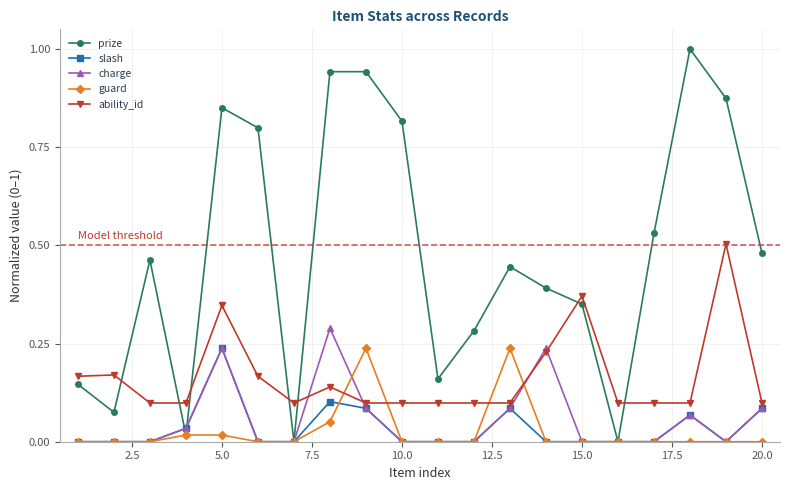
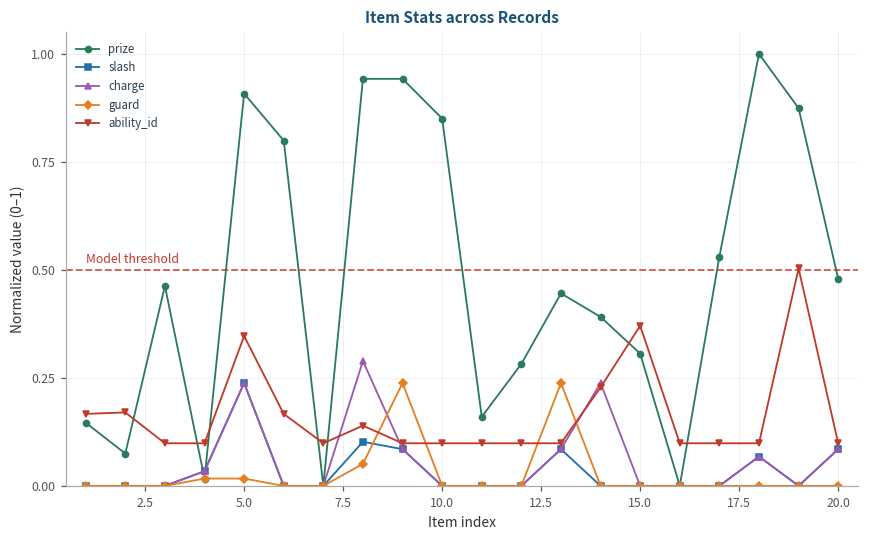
  {
    "prize": {
-     "5.0": 0.85,
-     "10.0": 0.82,
-     "15.0": 0.35,
+     "5.0": 0.91,
+     "10.0": 0.85,
+     "15.0": 0.31,
      "20.0": 0.48
    },
    "guard": {
      "5.0": 0.02,
      "20.0": 0.00
    },
    "ability_id": {
      "5.0": 0.35,
      "10.0": 0.10,
      "15.0": 0.37,
      "20.0": 0.10
    }
  }
